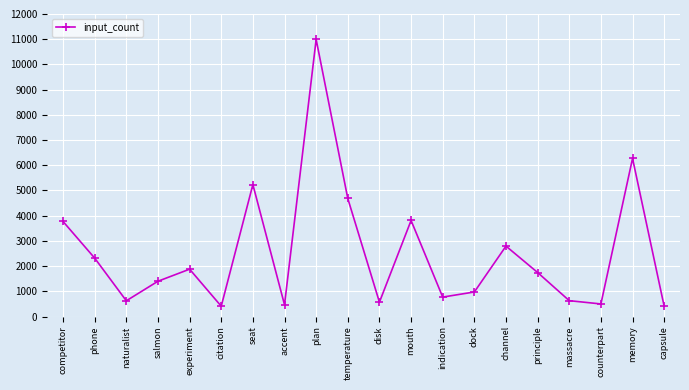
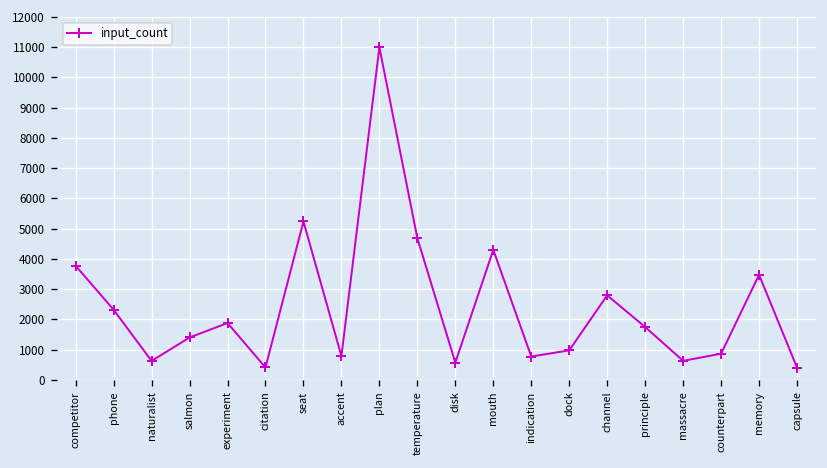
  {
    "competitor": 3800,
    "phone": 2300,
    "naturalist": 600,
    "salmon": 1400,
    "experiment": 1900,
    "citation": 400,
    "seat": 5200,
-   "accent": 500,
+   "accent": 800,
    "plan": 11000,
    "temperature": 4700,
    "disk": 600,
-   "mouth": 3800,
+   "mouth": 4300,
    "indication": 800,
    "dock": 1000,
    "channel": 2800,
    "principle": 1700,
    "massacre": 600,
-   "counterpart": 500,
-   "memory": 6300,
+   "counterpart": 900,
+   "memory": 3500,
    "capsule": 400
  }
